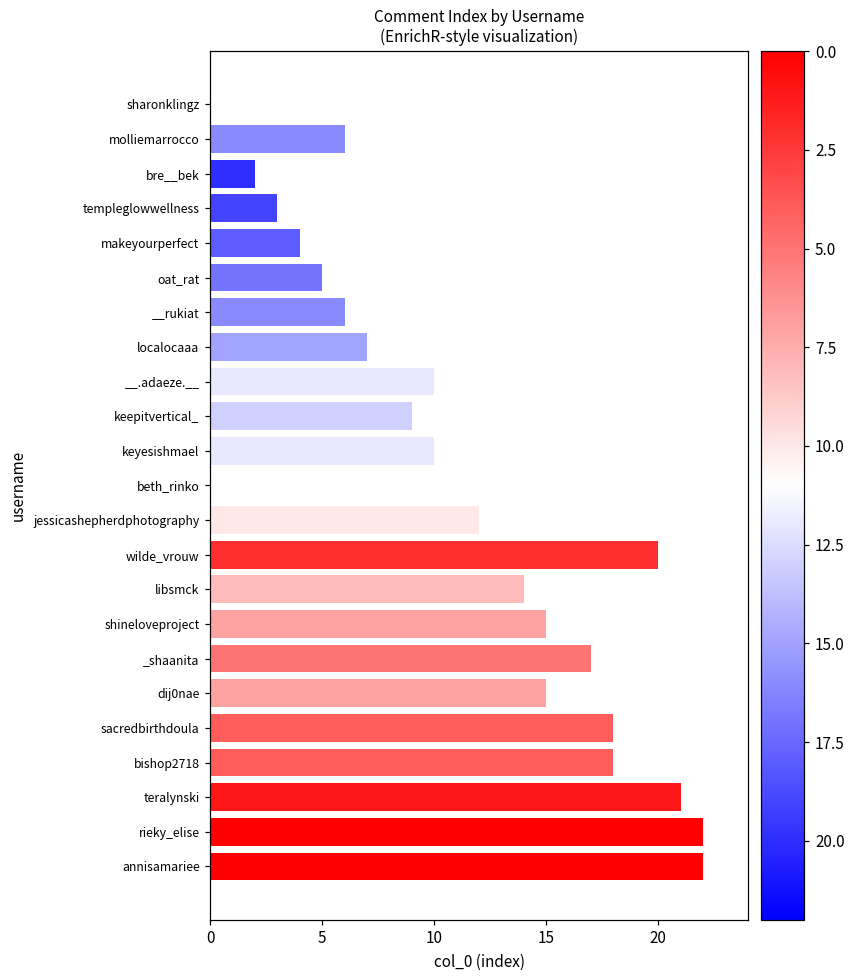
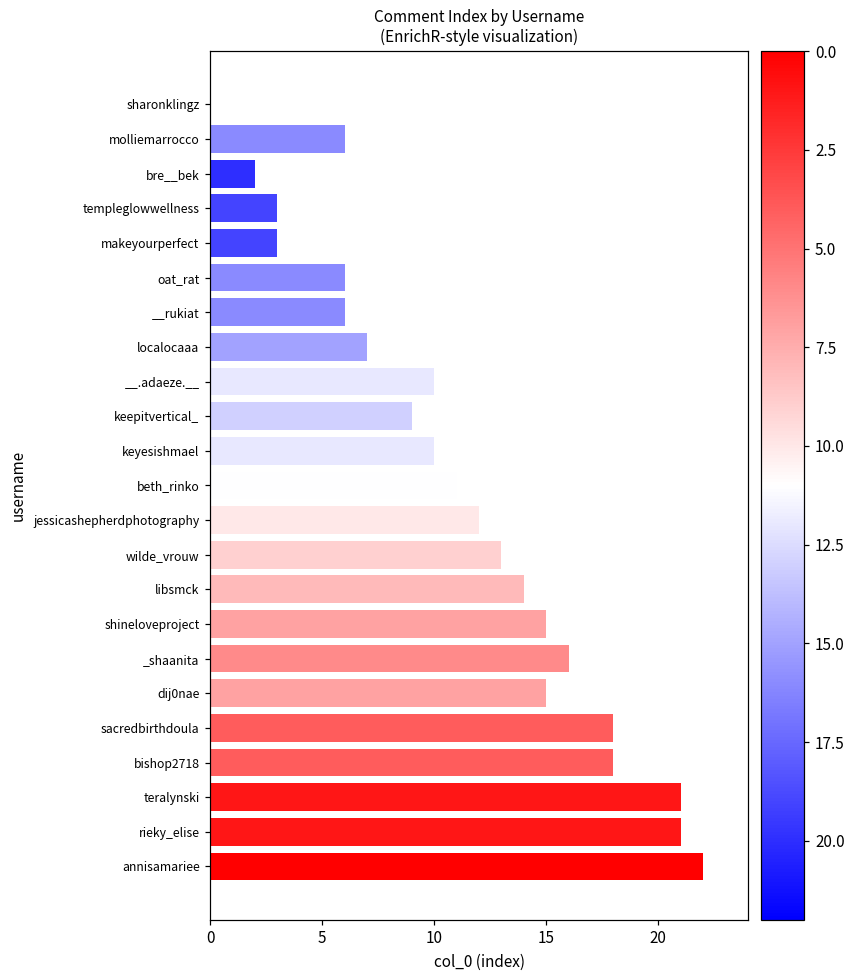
  {
    "sharonklingz": 0,
    "molliemarrocco": 6,
    "bre__bek": 2,
    "templeglowwellness": 3,
-   "makeyourperfect": 4,
-   "oat_rat": 5,
+   "makeyourperfect": 3,
+   "oat_rat": 6,
    "__rukiat": 6,
    "localocaaa": 7,
    "__.adaeze.__": 10,
    "keepitvertical_": 9,
    "keyesishmael": 10,
    "beth_rinko": 11,
    "jessicashepherdphotography": 12,
-   "wilde_vrouw": 20,
+   "wilde_vrouw": 13,
    "libsmck": 14,
    "shineloveproject": 15,
-   "_shaanita": 17,
+   "_shaanita": 16,
    "dij0nae": 15,
    "sacredbirthdoula": 18,
    "bishop2718": 18,
    "teralynski": 21,
-   "rieky_elise": 22,
+   "rieky_elise": 21,
    "annisamariee": 22
  }
